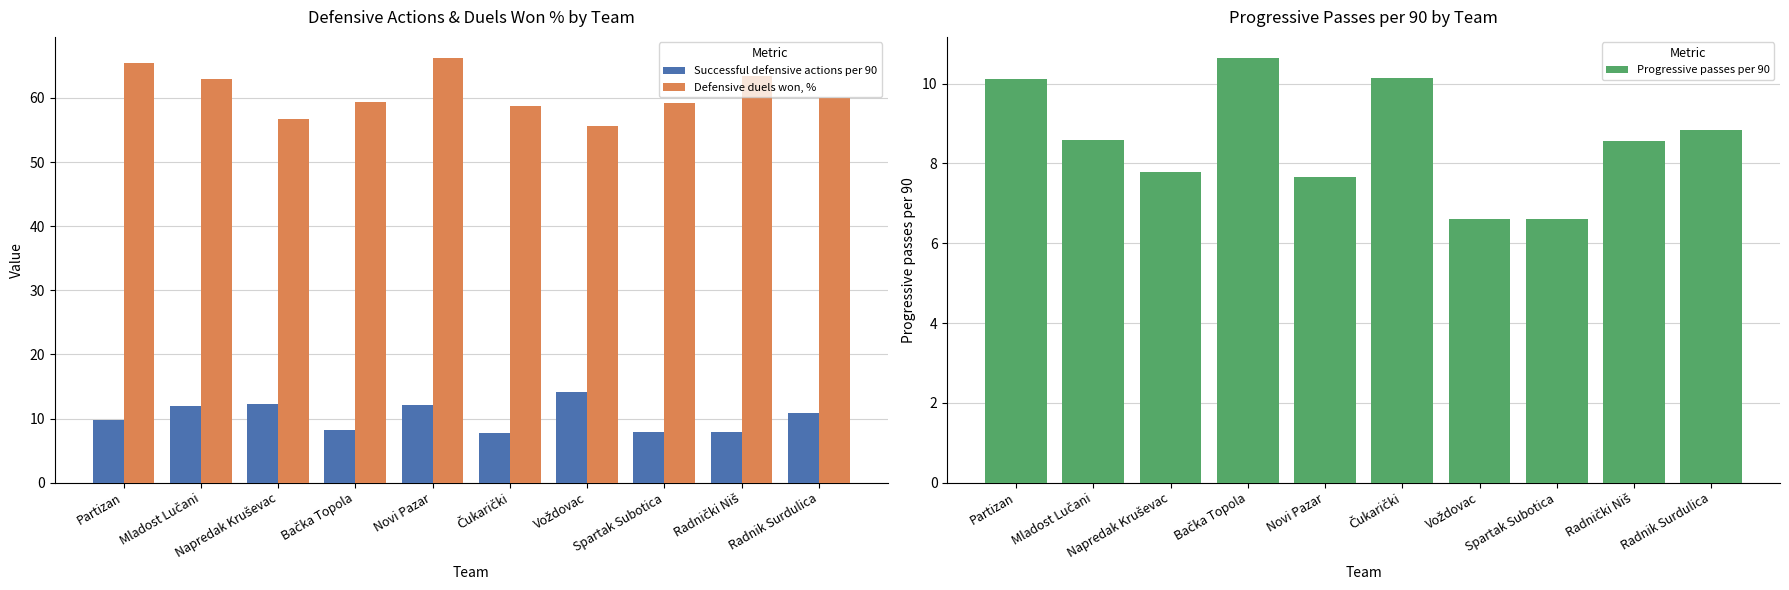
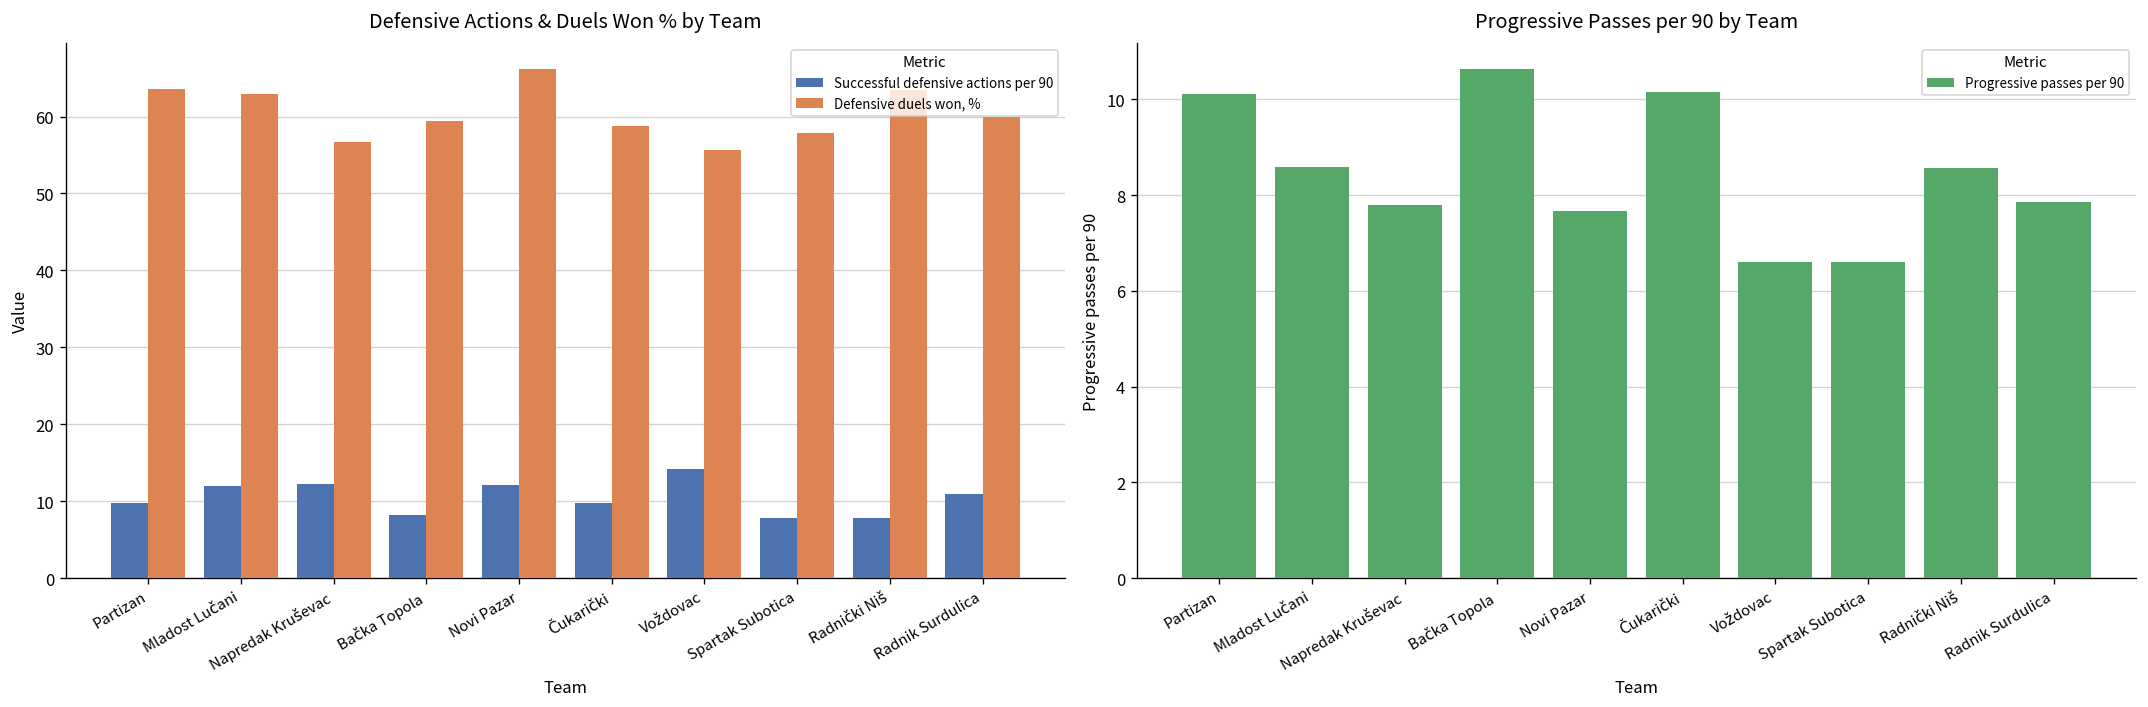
  {
    "Defensive Actions & Duels Won % by Team": {
      "Successful defensive actions per 90": {
        "Partizan": 10,
        "Mladost Lučani": 12,
        "Napredak Kruševac": 12,
        "Bačka Topola": 8,
        "Novi Pazar": 12,
-       "Čukarički": 8,
+       "Čukarički": 10,
        "Voždovac": 14,
        "Spartak Subotica": 8,
        "Radnički Niš": 8,
        "Radnik Surdulica": 11
      },
      "Defensive duels won, %": {
-       "Partizan": 65,
+       "Partizan": 64,
        "Mladost Lučani": 63,
        "Napredak Kruševac": 57,
        "Bačka Topola": 59,
        "Novi Pazar": 66,
        "Čukarički": 59,
        "Voždovac": 56,
-       "Spartak Subotica": 59,
+       "Spartak Subotica": 58,
        "Radnik Surdulica": 60
      }
    },
    "Progressive Passes per 90 by Team": {
      "Partizan": 10.1,
      "Mladost Lučani": 8.6,
      "Napredak Kruševac": 7.8,
      "Bačka Topola": 10.6,
      "Novi Pazar": 7.7,
      "Čukarički": 10.2,
      "Voždovac": 6.6,
      "Spartak Subotica": 6.6,
      "Radnički Niš": 8.6,
-     "Radnik Surdulica": 8.8
+     "Radnik Surdulica": 7.9
    }
  }
